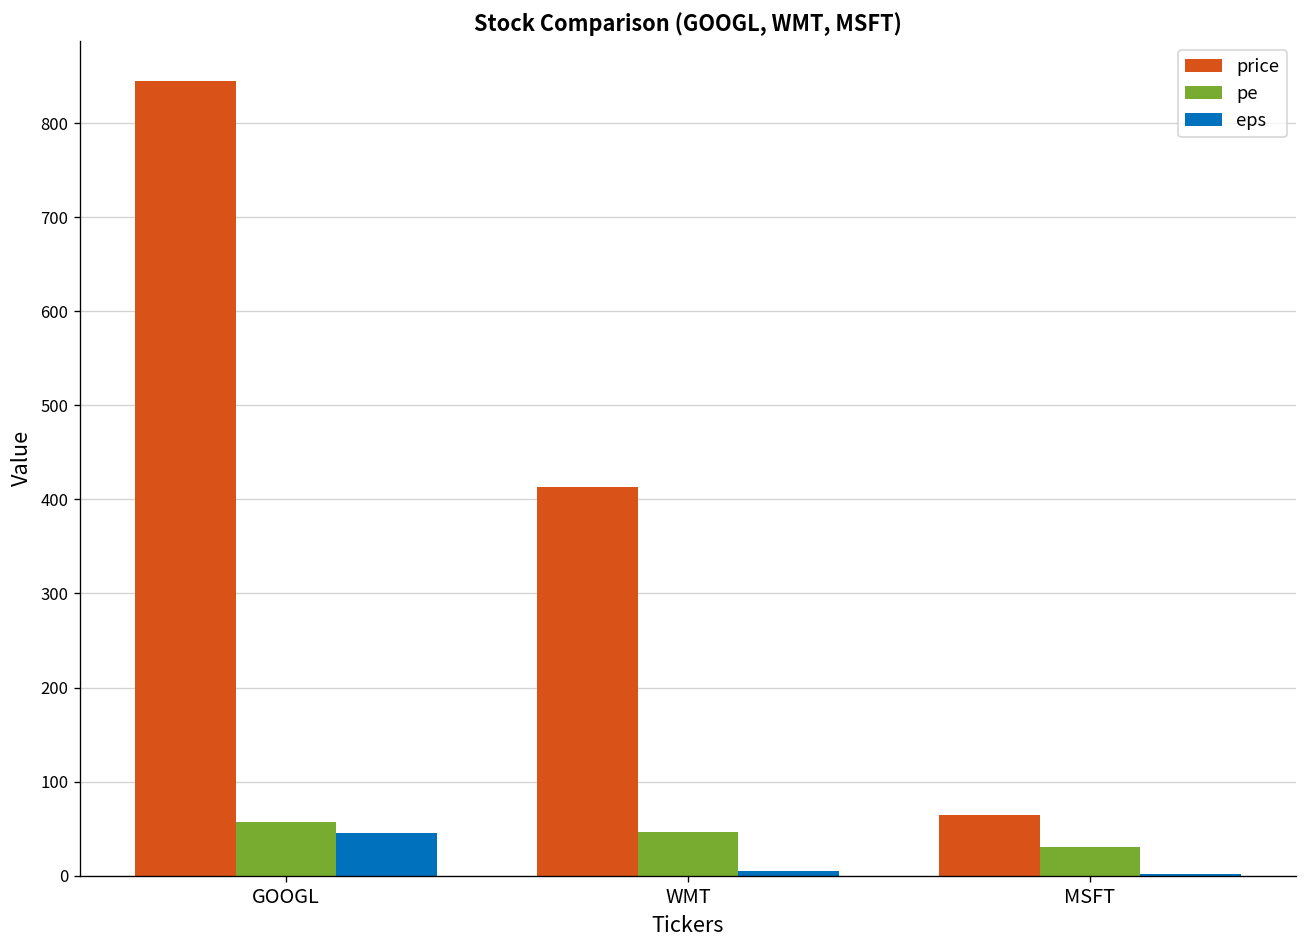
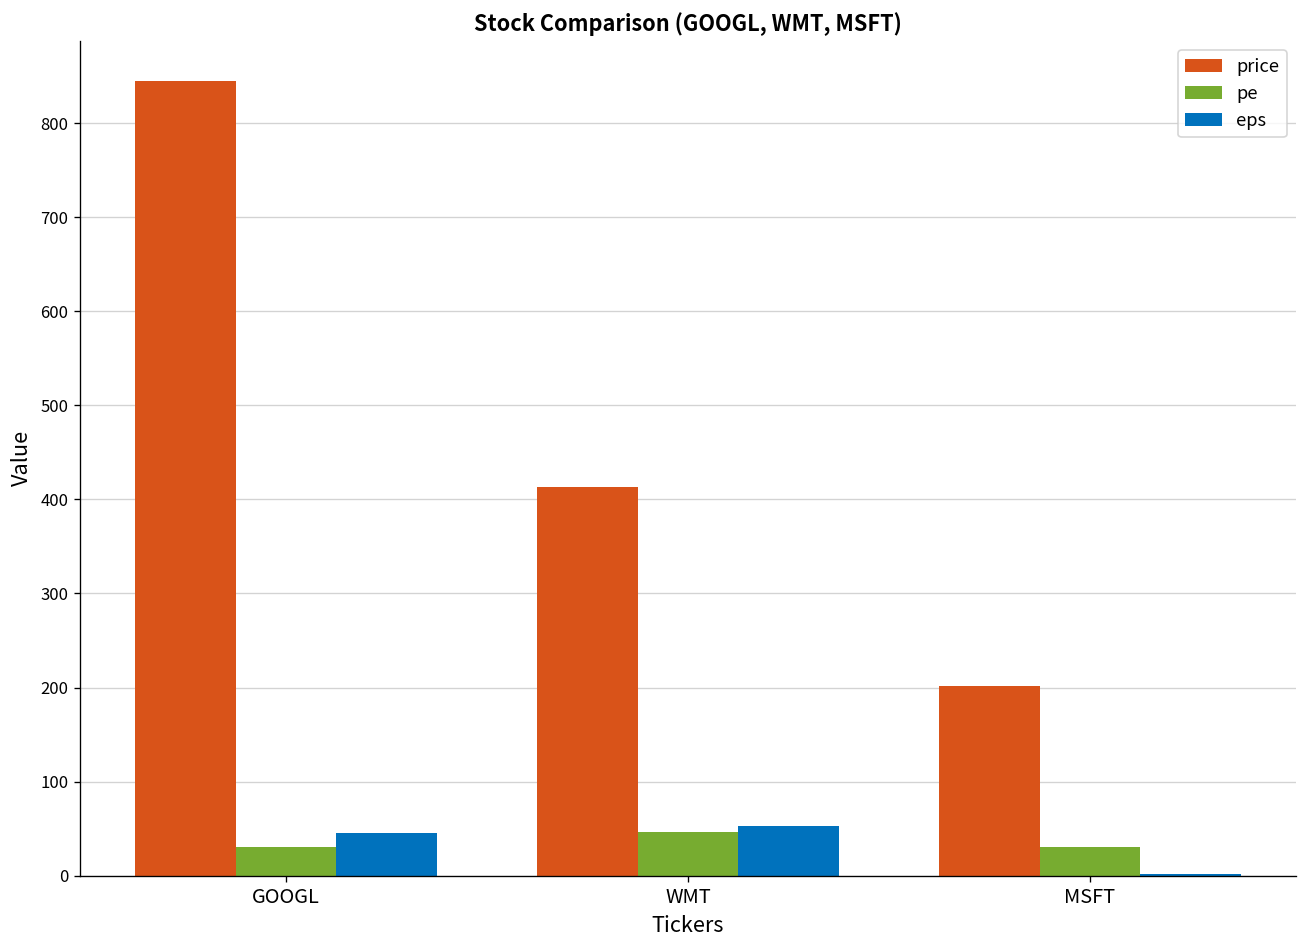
  {
    "price": {
      "GOOGL": 850,
      "WMT": 410,
-     "MSFT": 60
+     "MSFT": 200
    },
    "pe": {
-     "GOOGL": 60,
+     "GOOGL": 30,
      "WMT": 50,
      "MSFT": 30
    },
    "eps": {
      "GOOGL": 50,
-     "WMT": 0
+     "WMT": 50
    }
  }
